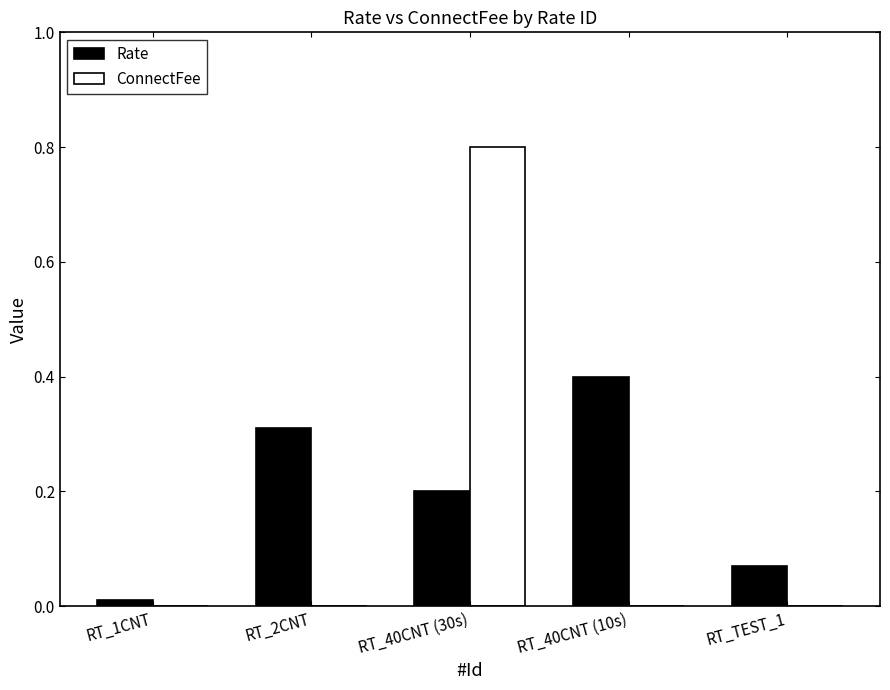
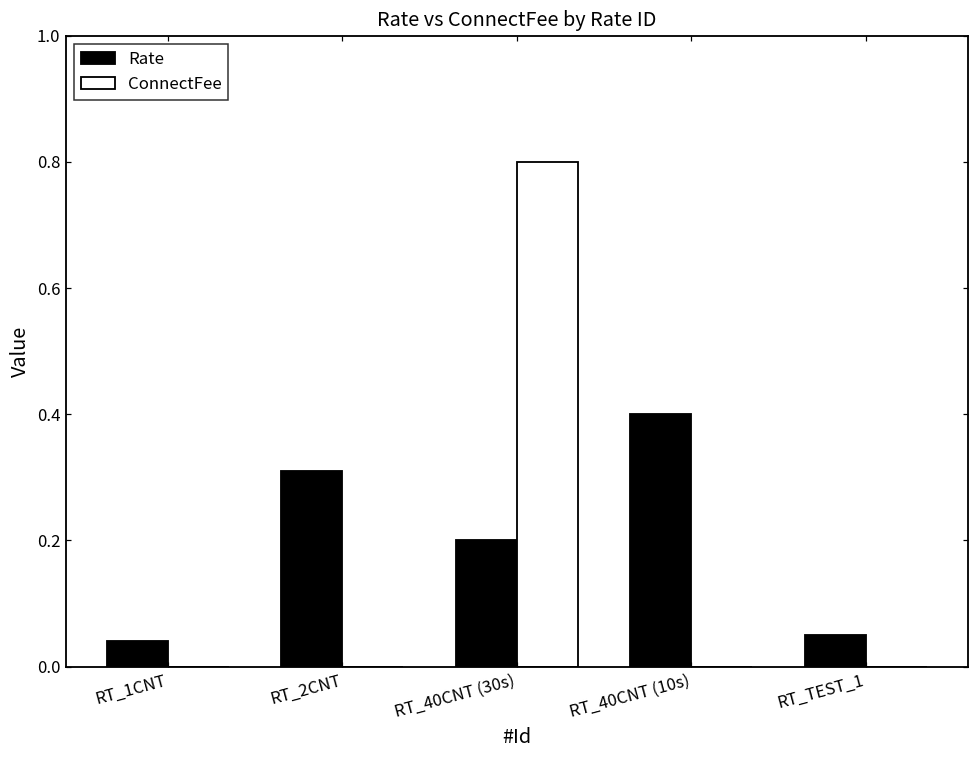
  {
    "Rate": {
-     "RT_1CNT": 0.01,
+     "RT_1CNT": 0.04,
      "RT_2CNT": 0.31,
      "RT_40CNT (30s)": 0.20,
      "RT_40CNT (10s)": 0.40,
-     "RT_TEST_1": 0.07
+     "RT_TEST_1": 0.05
    },
    "ConnectFee": {
      "RT_1CNT": 0.00,
      "RT_2CNT": 0.00,
      "RT_40CNT (30s)": 0.80,
      "RT_40CNT (10s)": 0.00,
      "RT_TEST_1": 0.00
    }
  }
